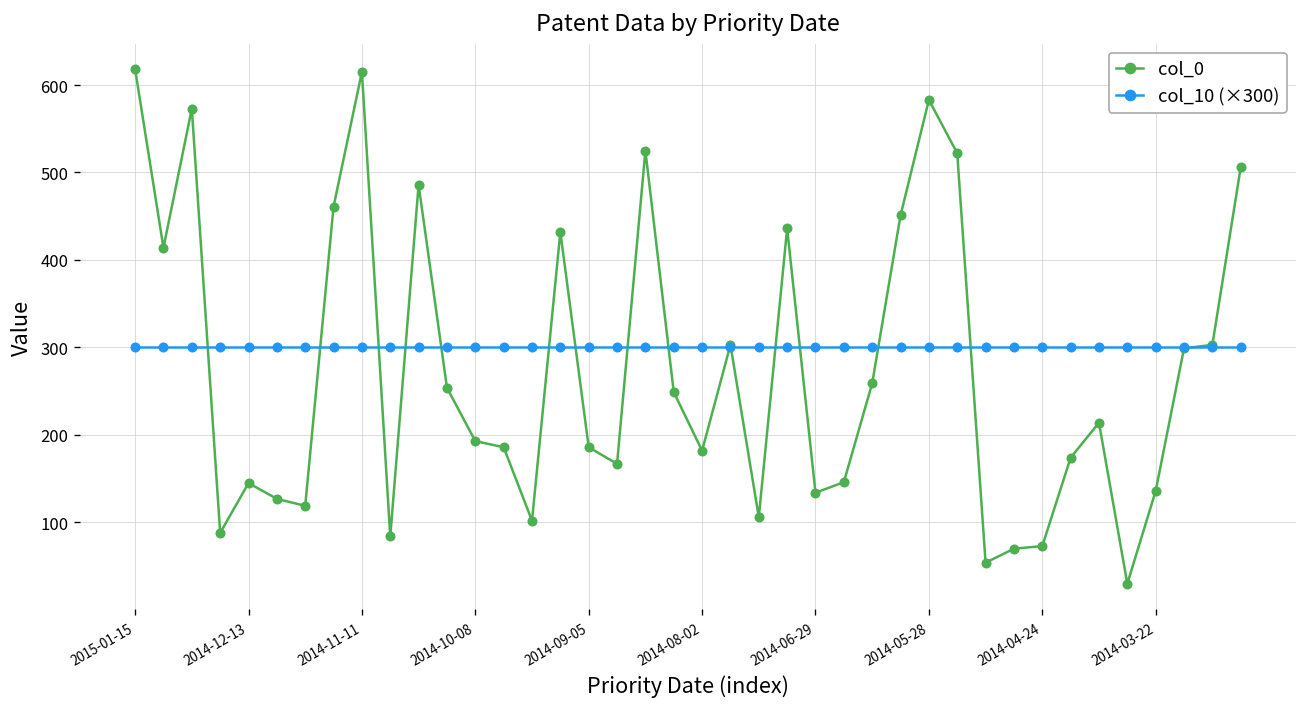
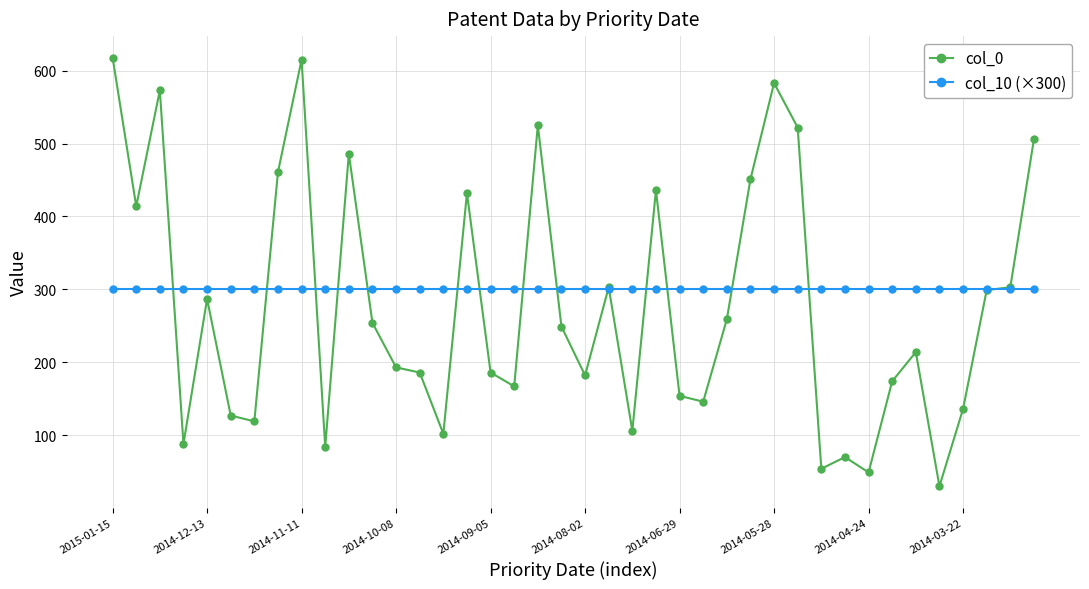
  {
    "col_0": {
      "2015-01-15": 620,
-     "2014-12-13": 150,
+     "2014-12-13": 290,
      "2014-11-11": 620,
      "2014-10-08": 190,
      "2014-09-05": 190,
      "2014-08-02": 180,
-     "2014-06-29": 130,
+     "2014-06-29": 150,
      "2014-05-28": 580,
-     "2014-04-24": 70,
+     "2014-04-24": 50,
      "2014-03-22": 140
    },
    "col_10 (×300)": {
      "2015-01-15": 300,
      "2014-12-13": 300,
      "2014-11-11": 300,
      "2014-10-08": 300,
      "2014-09-05": 300,
      "2014-08-02": 300,
      "2014-06-29": 300,
      "2014-05-28": 300,
      "2014-04-24": 300,
      "2014-03-22": 300
    }
  }
